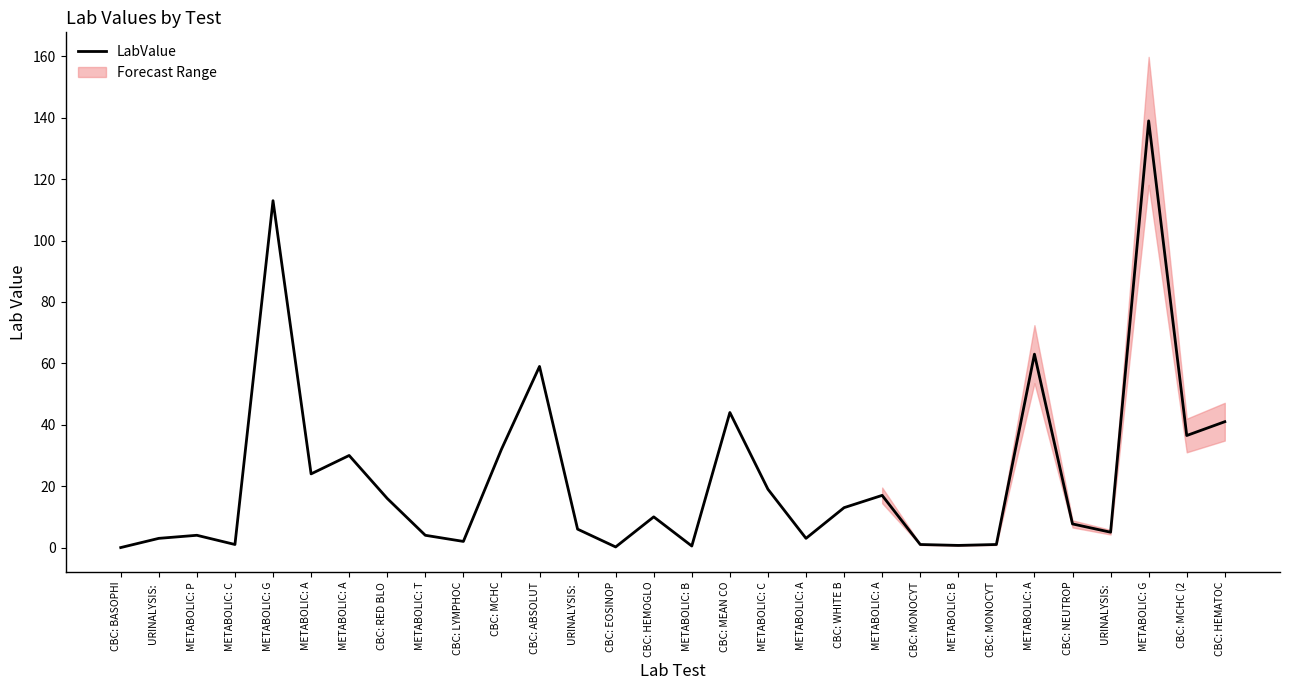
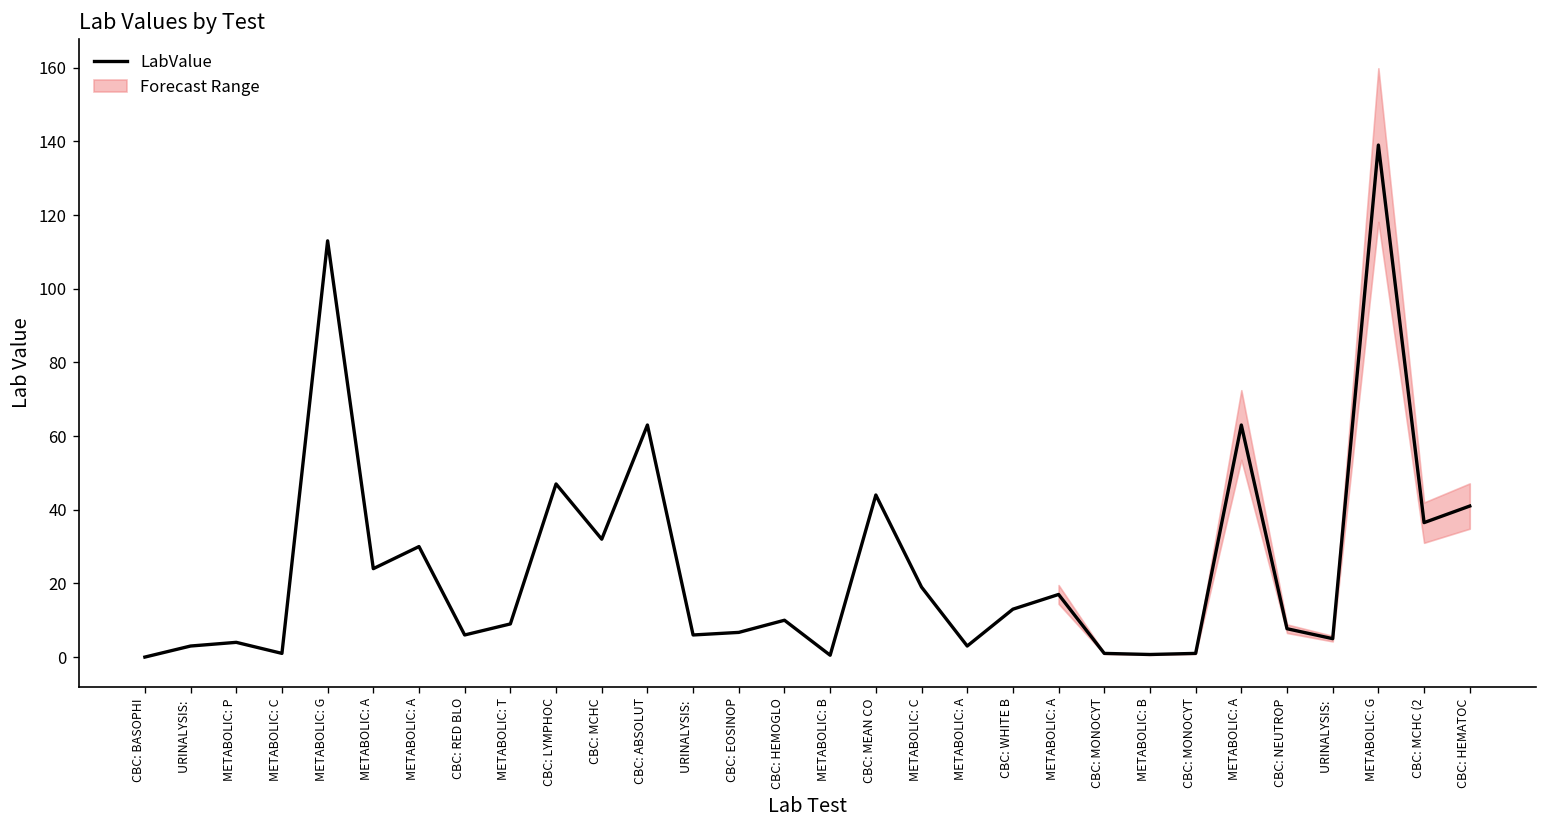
  {
    "LabValue": {
      "CBC: BASOPHI": 0,
      "METABOLIC: P": 4,
-     "CBC: RED BLO": 16,
-     "METABOLIC: T": 4,
-     "CBC: LYMPHOC": 2,
+     "CBC: RED BLO": 6,
+     "METABOLIC: T": 9,
+     "CBC: LYMPHOC": 47,
      "CBC: MCHC": 32,
-     "CBC: ABSOLUT": 59,
-     "CBC: EOSINOP": 0,
+     "CBC: ABSOLUT": 63,
+     "CBC: EOSINOP": 7,
      "CBC: HEMOGLO": 10,
      "CBC: MEAN CO": 44,
      "CBC: WHITE B": 13,
      "CBC: NEUTROP": 8,
      "CBC: MCHC (2": 37,
      "CBC: HEMATOC": 41
    }
  }
